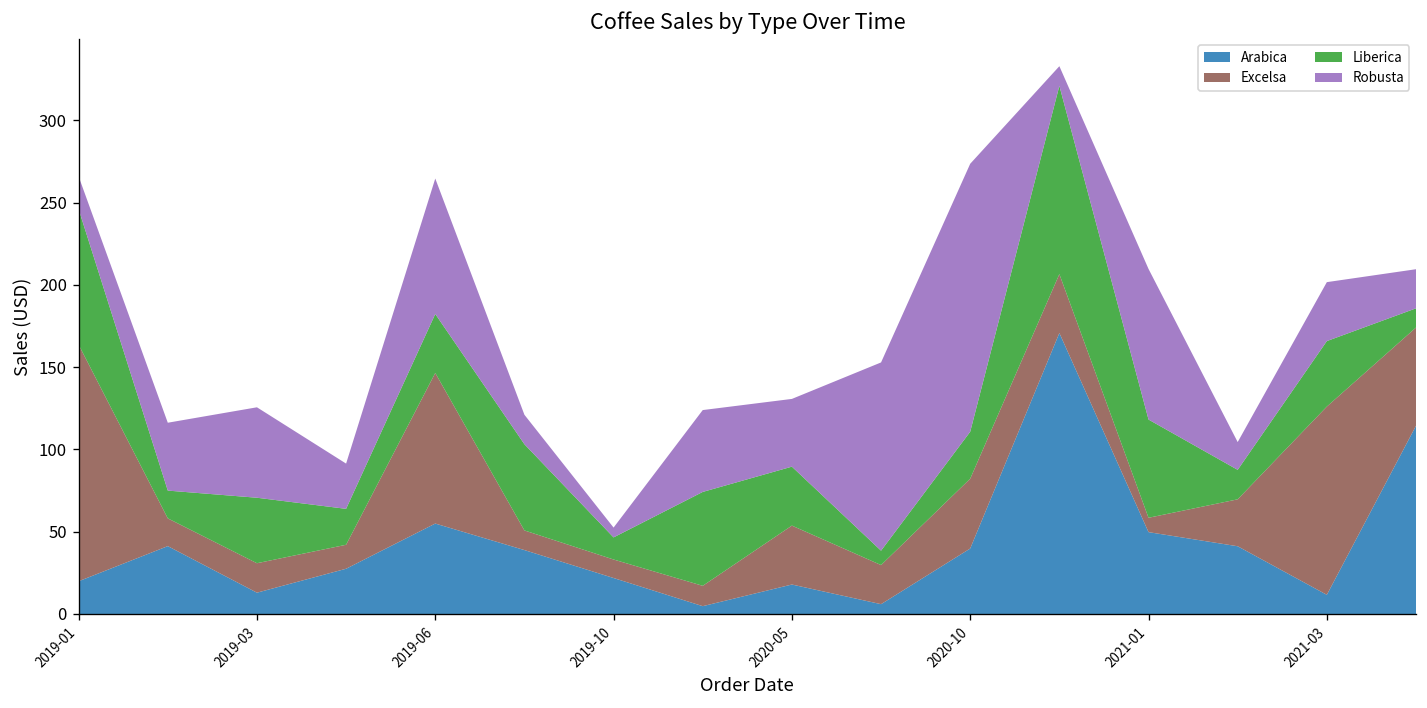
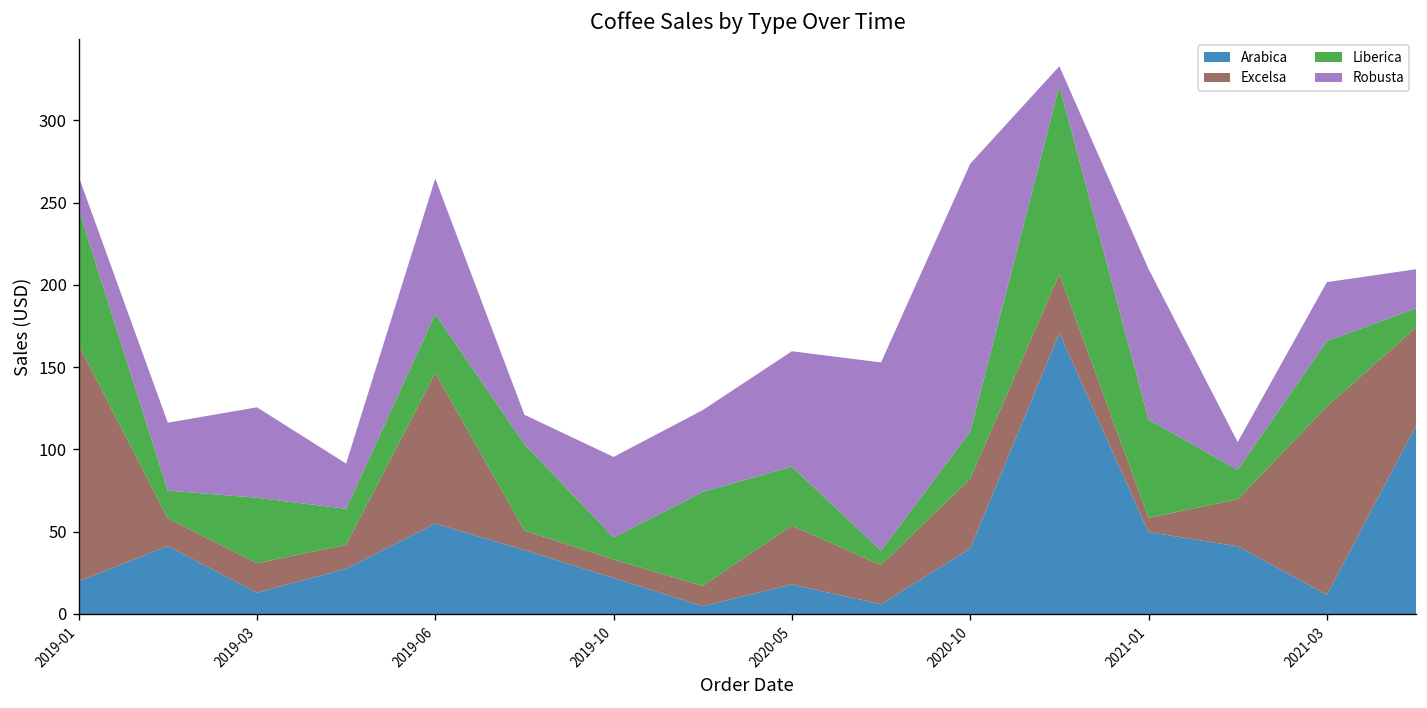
  {
    "Arabica": {
      "2019-01": 20,
      "2019-03": 13,
      "2019-06": 55,
      "2019-10": 22,
      "2020-05": 18,
      "2020-10": 40,
      "2021-01": 50,
      "2021-03": 12
    },
    "Excelsa": {
      "2019-01": 144,
      "2019-03": 18,
      "2019-06": 92,
      "2019-10": 11,
      "2020-05": 36,
      "2020-10": 42,
      "2021-01": 9,
      "2021-03": 114
    },
    "Liberica": {
      "2019-01": 82,
      "2019-03": 40,
      "2019-06": 36,
      "2019-10": 13,
      "2020-05": 36,
      "2020-10": 29,
      "2021-01": 60,
      "2021-03": 40
    },
    "Robusta": {
      "2019-01": 20,
      "2019-03": 55,
      "2019-06": 82,
-     "2019-10": 6,
-     "2020-05": 41,
+     "2019-10": 49,
+     "2020-05": 70,
      "2020-10": 163,
      "2021-01": 92,
      "2021-03": 36
    }
  }
